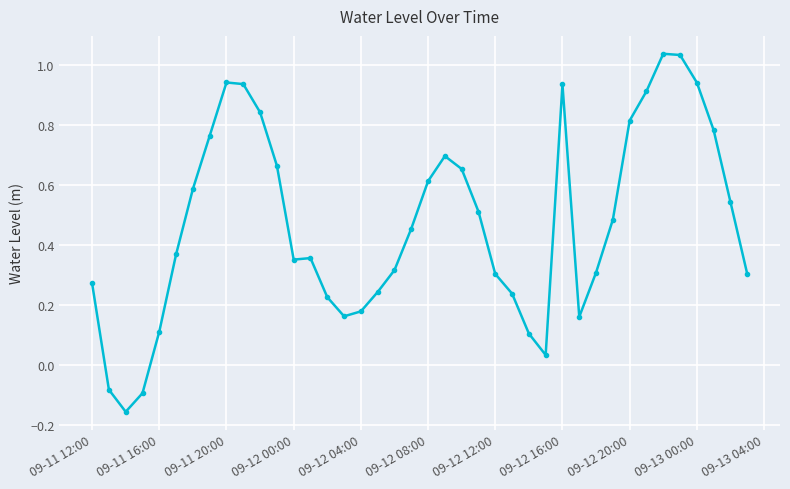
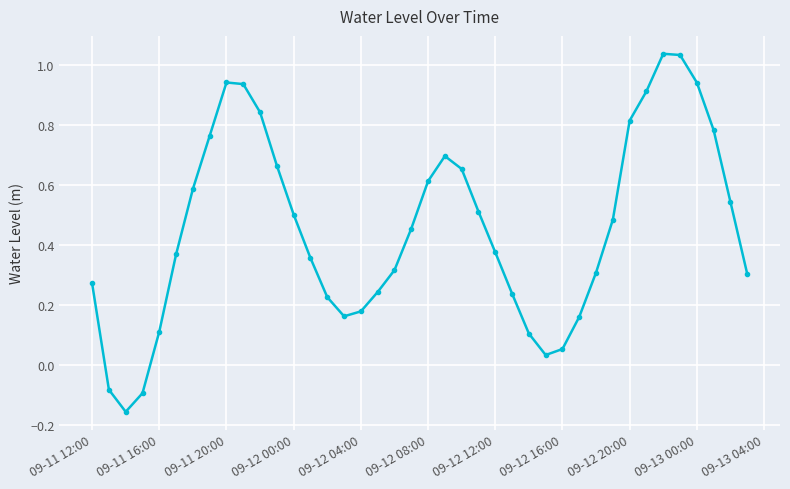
  {
    "09-11 12:00": 0.27,
    "09-11 16:00": 0.11,
    "09-11 20:00": 0.94,
-   "09-12 00:00": 0.35,
+   "09-12 00:00": 0.50,
    "09-12 04:00": 0.18,
    "09-12 08:00": 0.61,
-   "09-12 12:00": 0.30,
-   "09-12 16:00": 0.94,
+   "09-12 12:00": 0.38,
+   "09-12 16:00": 0.05,
    "09-12 20:00": 0.82,
    "09-13 00:00": 0.94
  }
